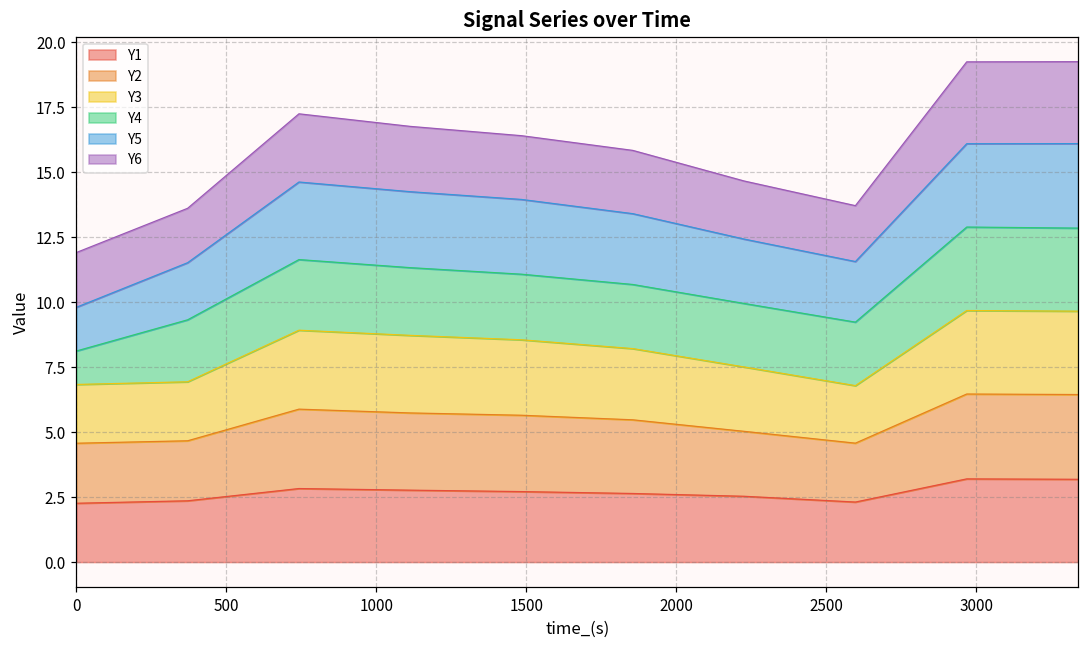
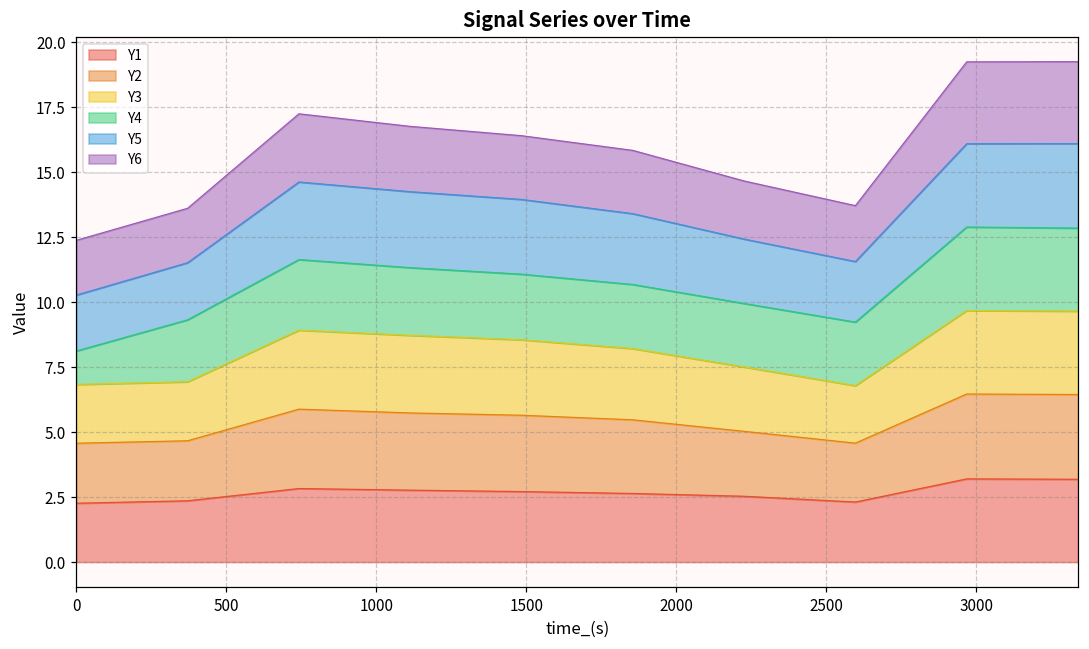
  {
    "Y4": {
      "0": 1.3
    },
    "Y5": {
-     "0": 1.7
+     "0": 2.2
    },
    "Y6": {
      "0": 2.1
    }
  }
